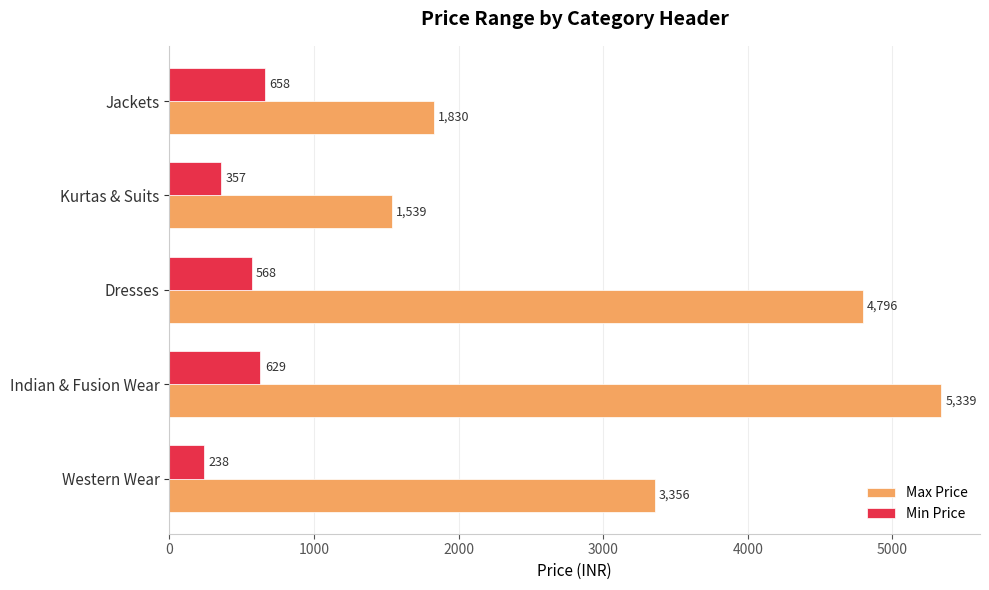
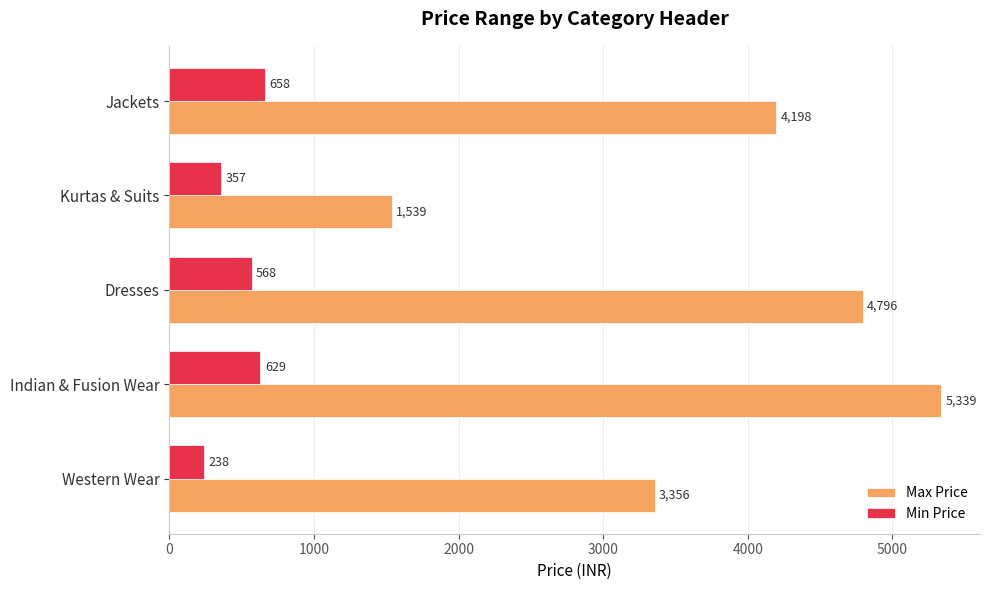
  {
    "Max Price": {
-     "Jackets": "1,830",
+     "Jackets": "4,198",
      "Kurtas & Suits": "1,539",
      "Dresses": "4,796",
      "Indian & Fusion Wear": "5,339",
      "Western Wear": "3,356"
    },
    "Min Price": {
      "Jackets": "658",
      "Kurtas & Suits": "357",
      "Dresses": "568",
      "Indian & Fusion Wear": "629",
      "Western Wear": "238"
    }
  }
